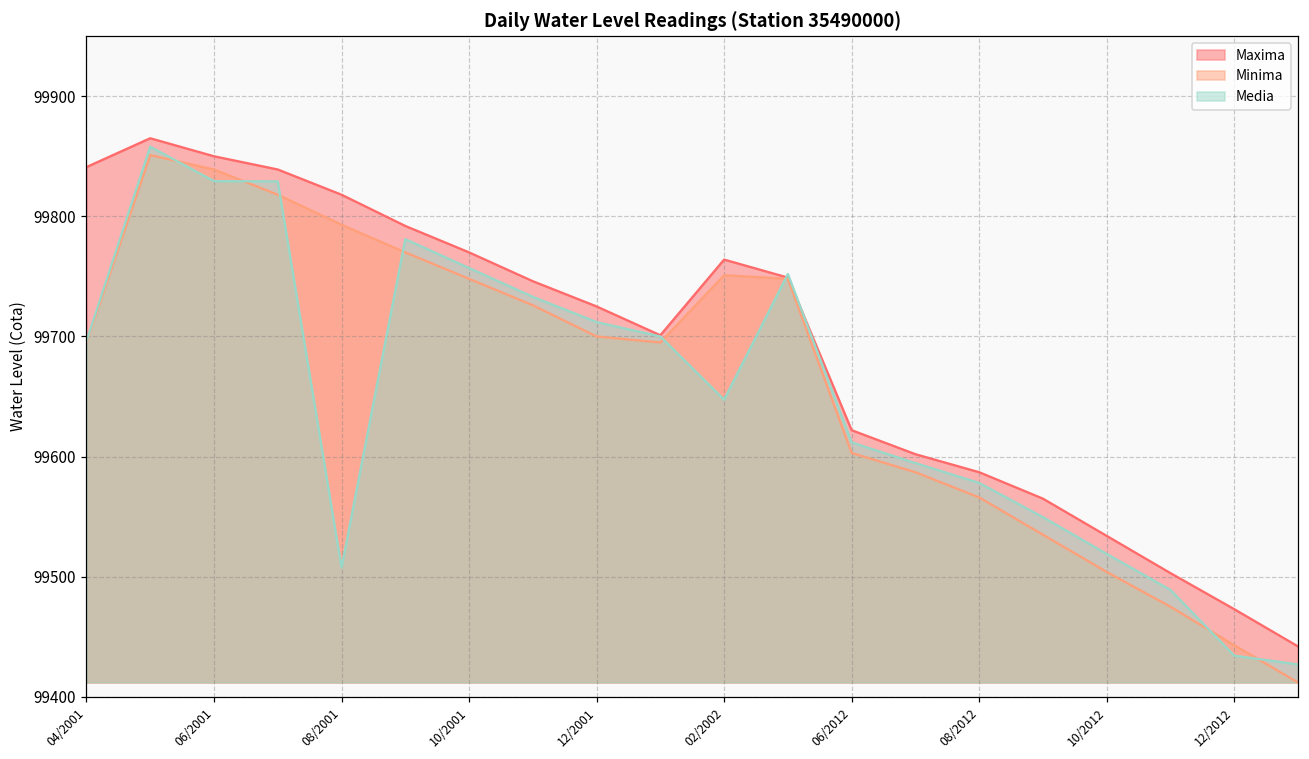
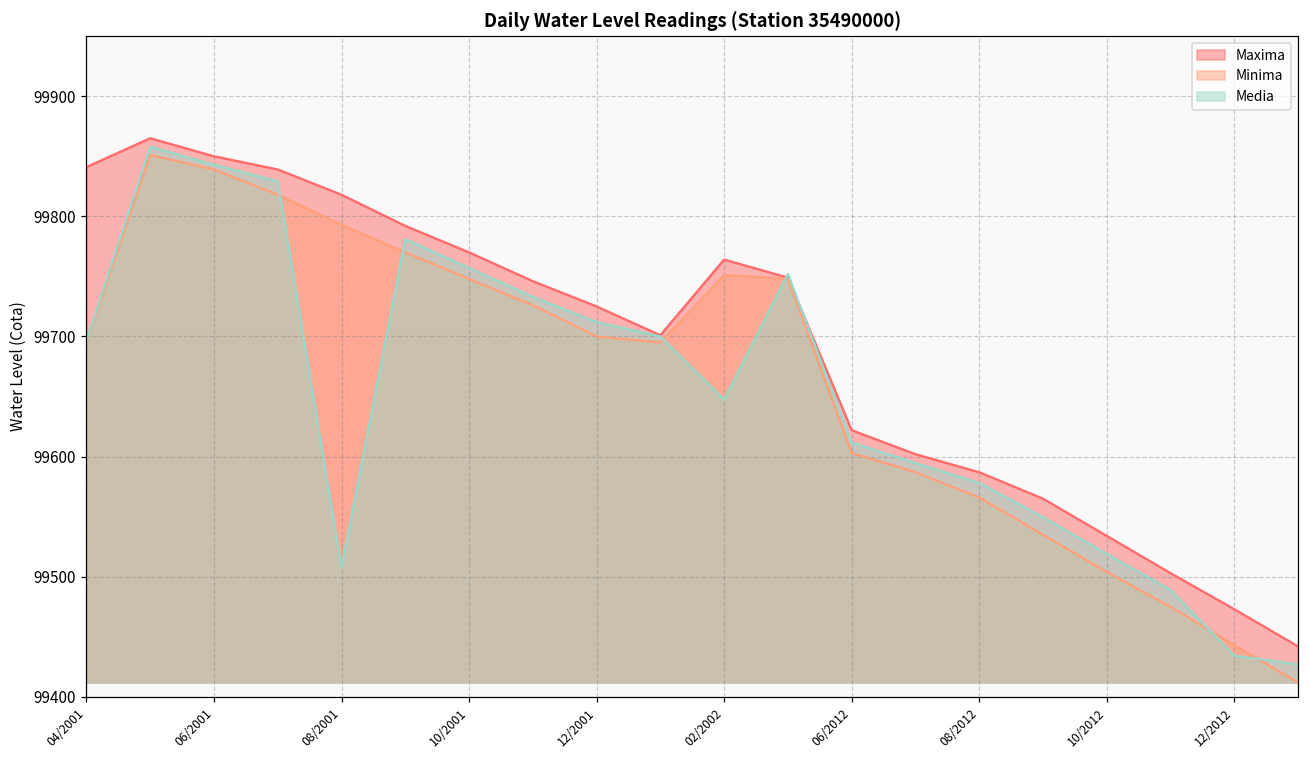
  {
    "Media": {
-     "06/2001": 99829,
+     "06/2001": 99843,
      "08/2001": 99508,
      "10/2001": 99757,
      "12/2001": 99712,
      "02/2002": 99647,
      "06/2012": 99612,
      "08/2012": 99578,
      "10/2012": 99519,
      "12/2012": 99434
    }
  }
